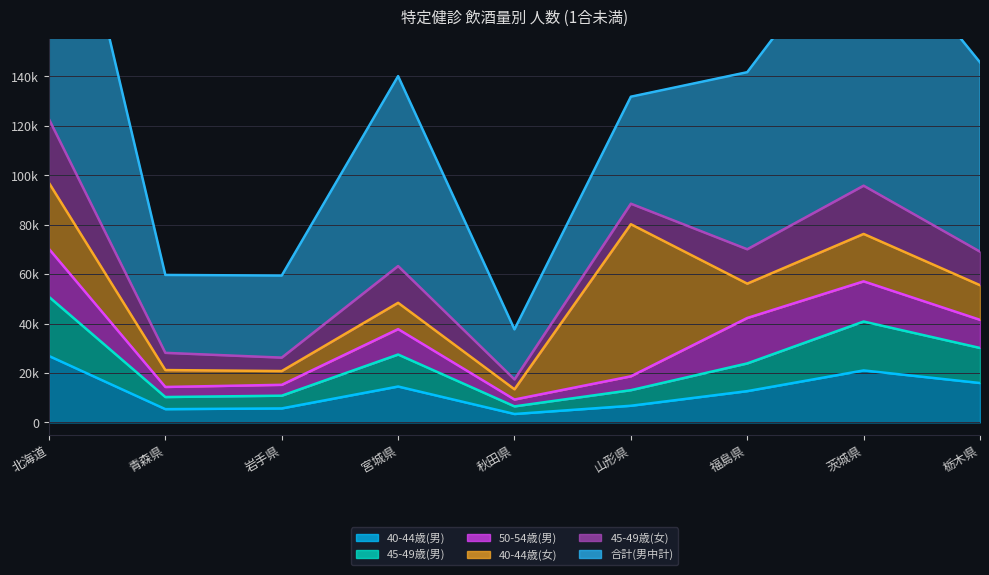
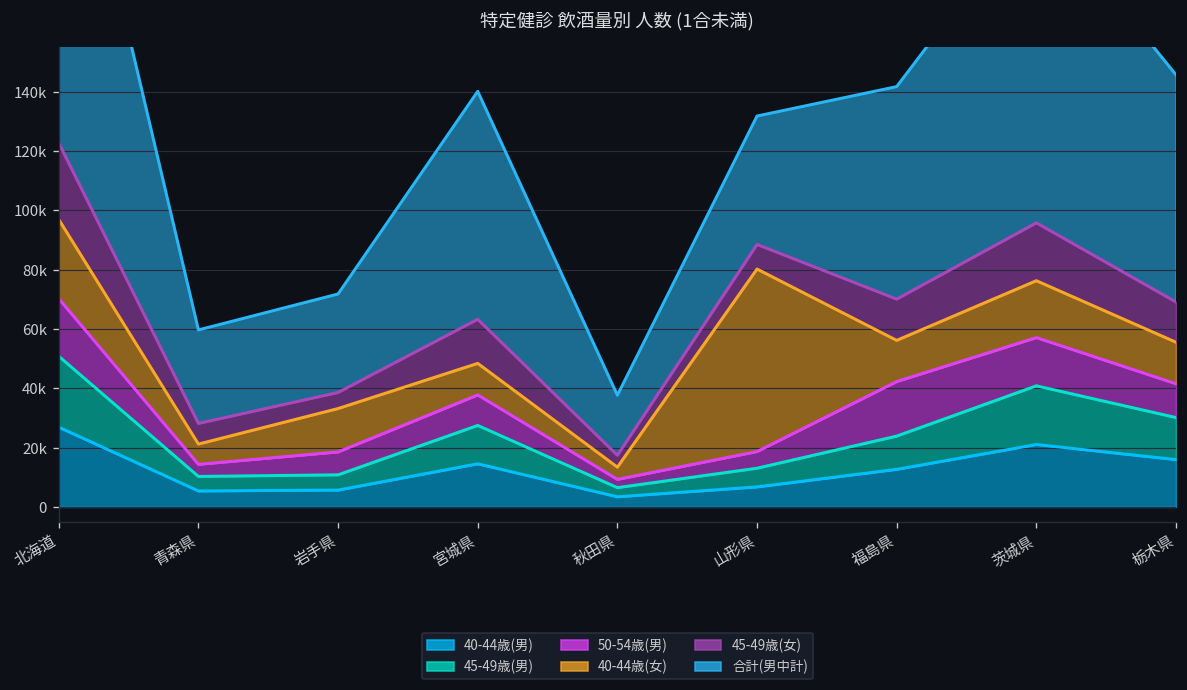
  {
    "50-54歳(男)": {
      "北海道": 19000,
      "青森県": 4000,
-     "岩手県": 4000,
+     "岩手県": 8000,
      "宮城県": 10000,
      "秋田県": 3000,
      "山形県": 6000,
      "福島県": 18000,
      "茨城県": 16000,
      "栃木県": 11000
    },
    "40-44歳(女)": {
      "北海道": 27000,
      "青森県": 7000,
-     "岩手県": 6000,
+     "岩手県": 15000,
      "宮城県": 11000,
      "秋田県": 4000,
      "山形県": 62000,
      "福島県": 14000,
      "茨城県": 19000,
      "栃木県": 14000
    },
    "45-49歳(女)": {
      "北海道": 26000,
      "青森県": 7000,
      "岩手県": 5000,
      "宮城県": 15000,
      "秋田県": 4000,
      "山形県": 8000,
      "福島県": 14000,
      "茨城県": 20000,
      "栃木県": 14000
    }
  }
